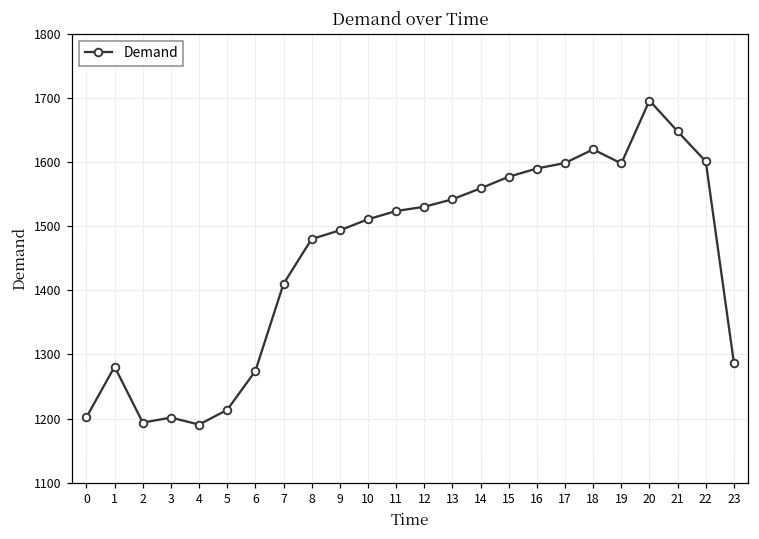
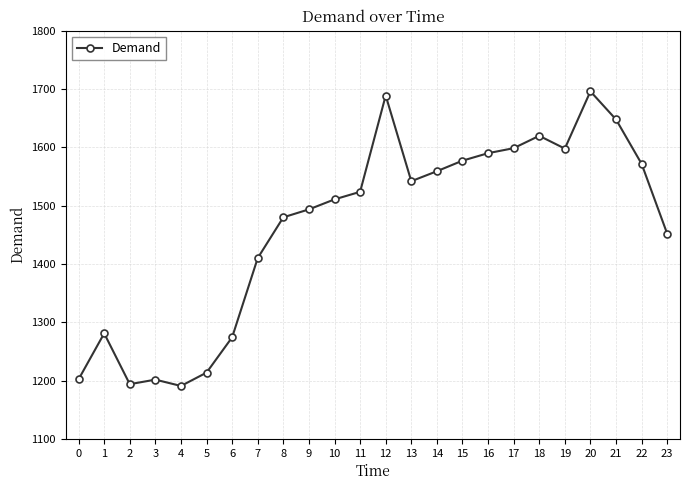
  {
    "0": 1200,
    "1": 1280,
    "2": 1190,
    "3": 1200,
    "4": 1190,
    "5": 1210,
    "6": 1270,
    "7": 1410,
    "8": 1480,
    "9": 1490,
    "10": 1510,
    "11": 1520,
-   "12": 1530,
+   "12": 1690,
    "13": 1540,
    "14": 1560,
    "15": 1580,
    "16": 1590,
    "17": 1600,
    "18": 1620,
    "19": 1600,
    "20": 1700,
    "21": 1650,
-   "22": 1600,
-   "23": 1290
+   "22": 1570,
+   "23": 1450
  }
